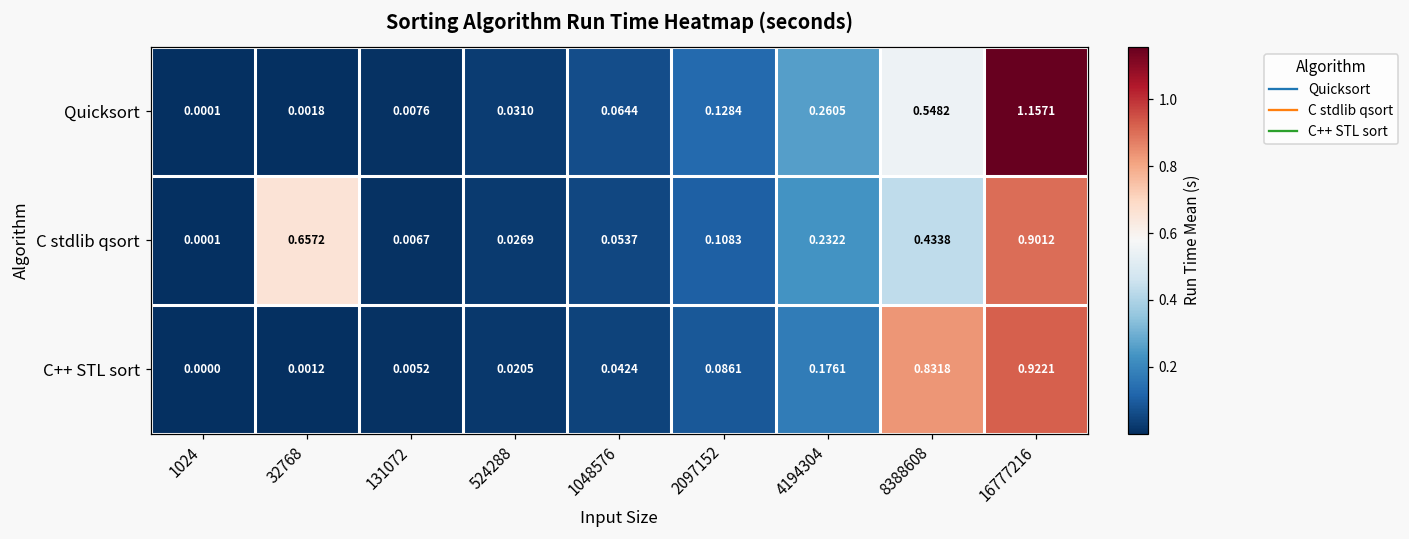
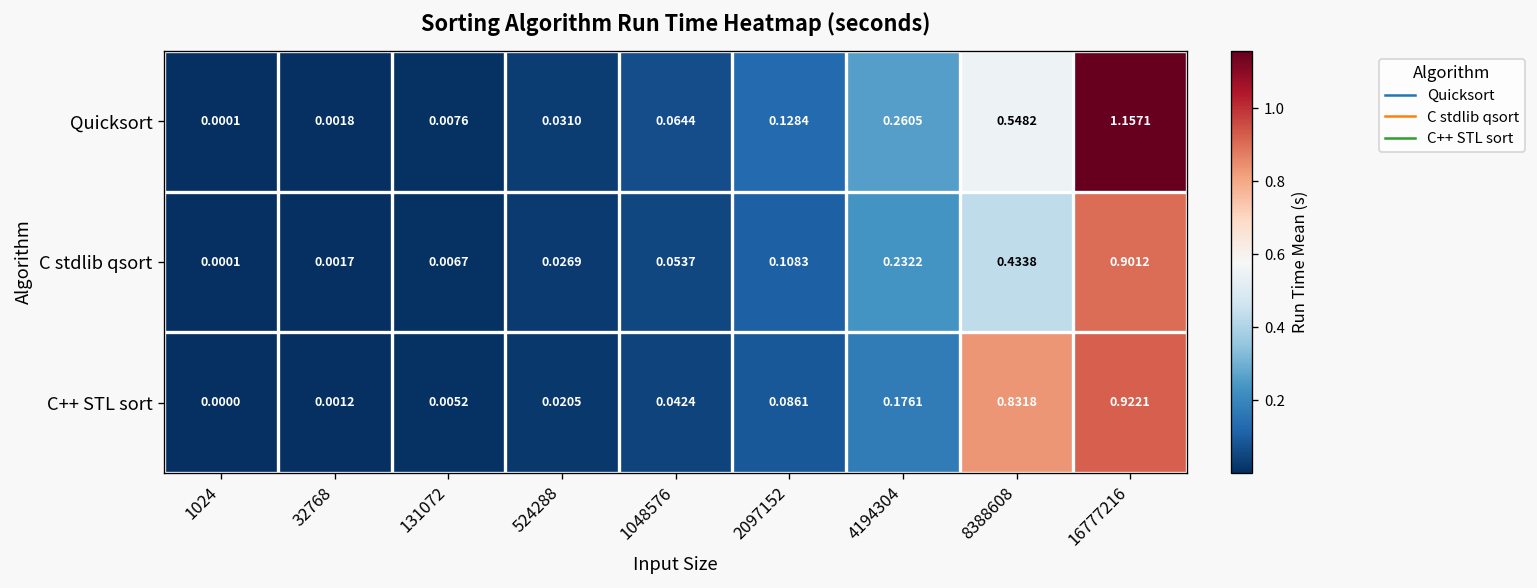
  {
    "Quicksort": {
      "1024": 0.0001,
      "32768": 0.0018,
      "131072": 0.0076,
      "524288": 0.0310,
      "1048576": 0.0644,
      "2097152": 0.1284,
      "4194304": 0.2605,
      "8388608": 0.5482,
      "16777216": 1.1571
    },
    "C stdlib qsort": {
      "1024": 0.0001,
-     "32768": 0.6572,
+     "32768": 0.0017,
      "131072": 0.0067,
      "524288": 0.0269,
      "1048576": 0.0537,
      "2097152": 0.1083,
      "4194304": 0.2322,
      "8388608": 0.4338,
      "16777216": 0.9012
    },
    "C++ STL sort": {
      "1024": 0.0000,
      "32768": 0.0012,
      "131072": 0.0052,
      "524288": 0.0205,
      "1048576": 0.0424,
      "2097152": 0.0861,
      "4194304": 0.1761,
      "8388608": 0.8318,
      "16777216": 0.9221
    }
  }
